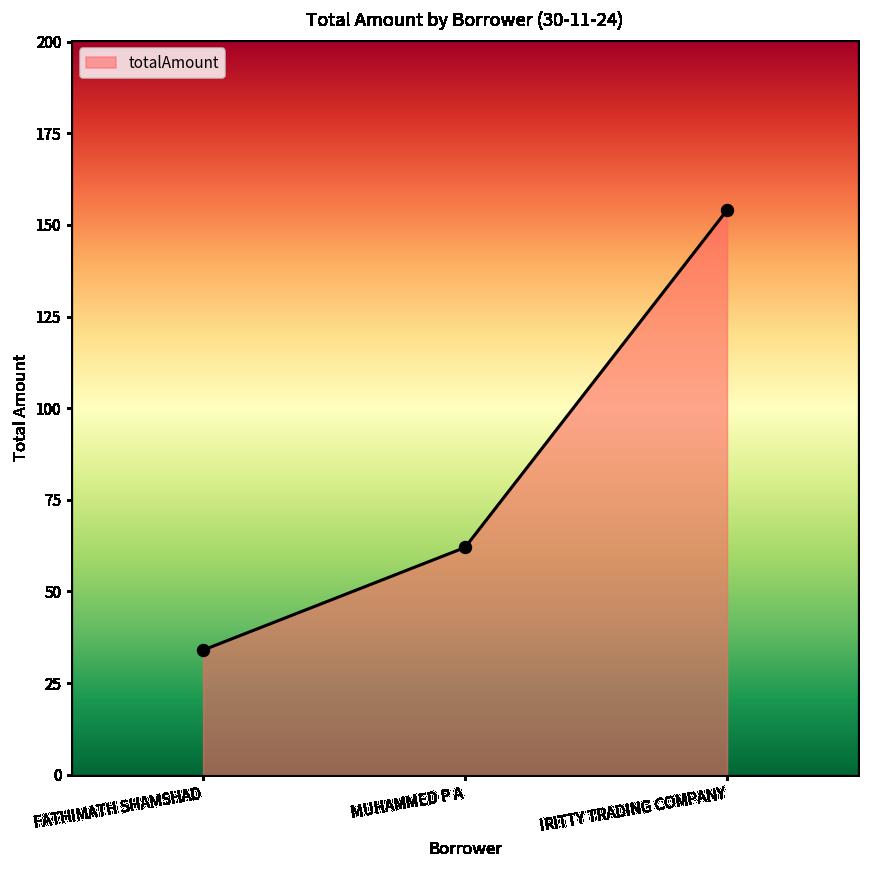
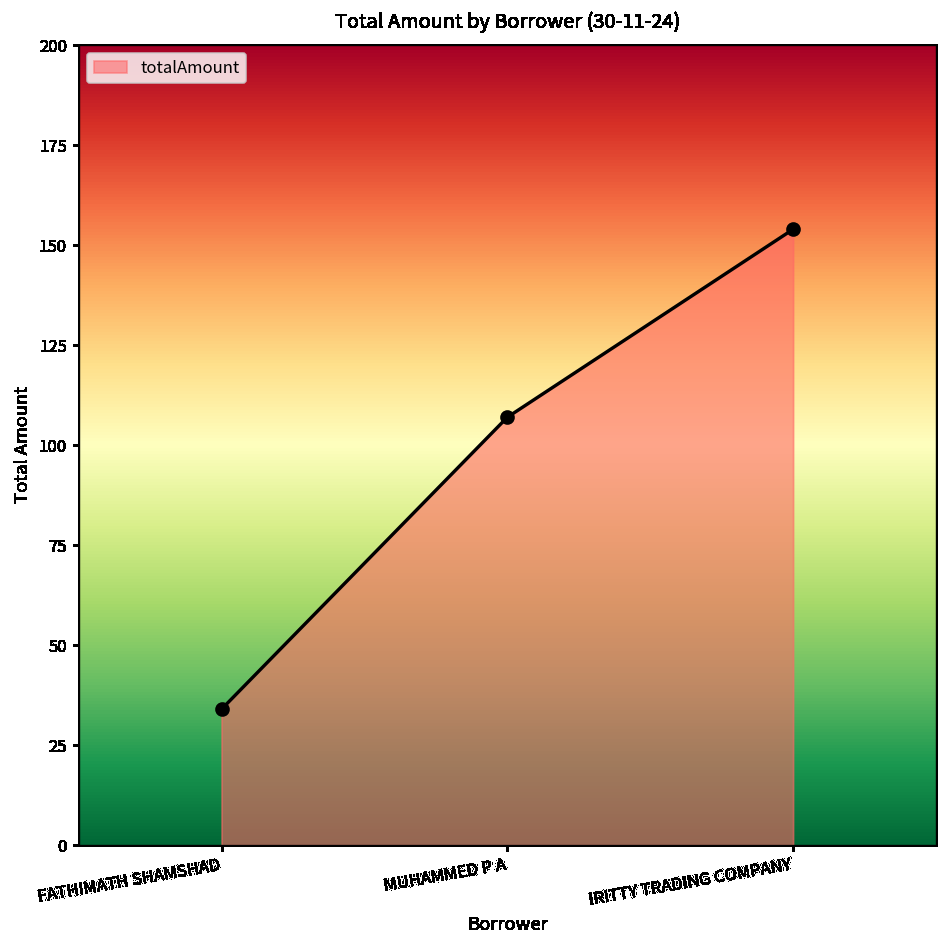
  {
    "FATHIMATH SHAMSHAD": 34,
-   "MUHAMMED P A": 62,
+   "MUHAMMED P A": 107,
    "IRITTY TRADING COMPANY": 154
  }
